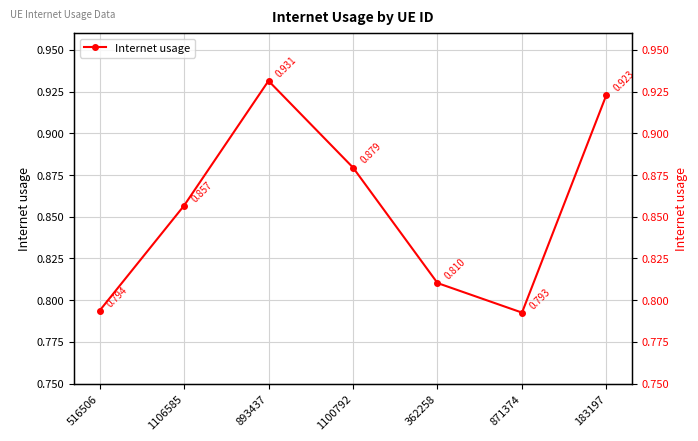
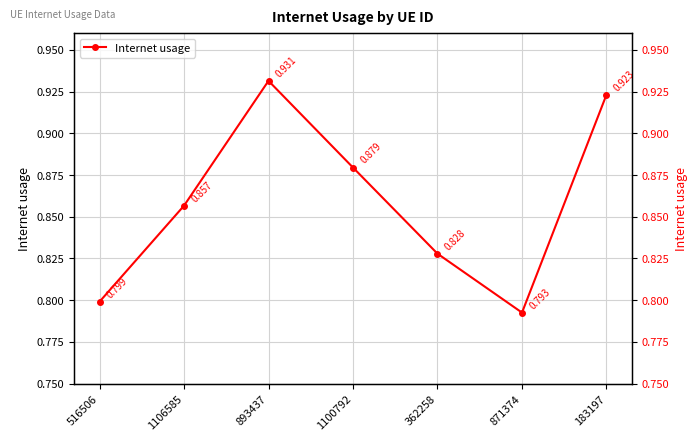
  {
-   "516506": 0.794,
+   "516506": 0.799,
    "1106585": 0.857,
    "893437": 0.931,
    "1100792": 0.879,
-   "362258": 0.810,
+   "362258": 0.828,
    "871374": 0.793,
    "183197": 0.923
  }
